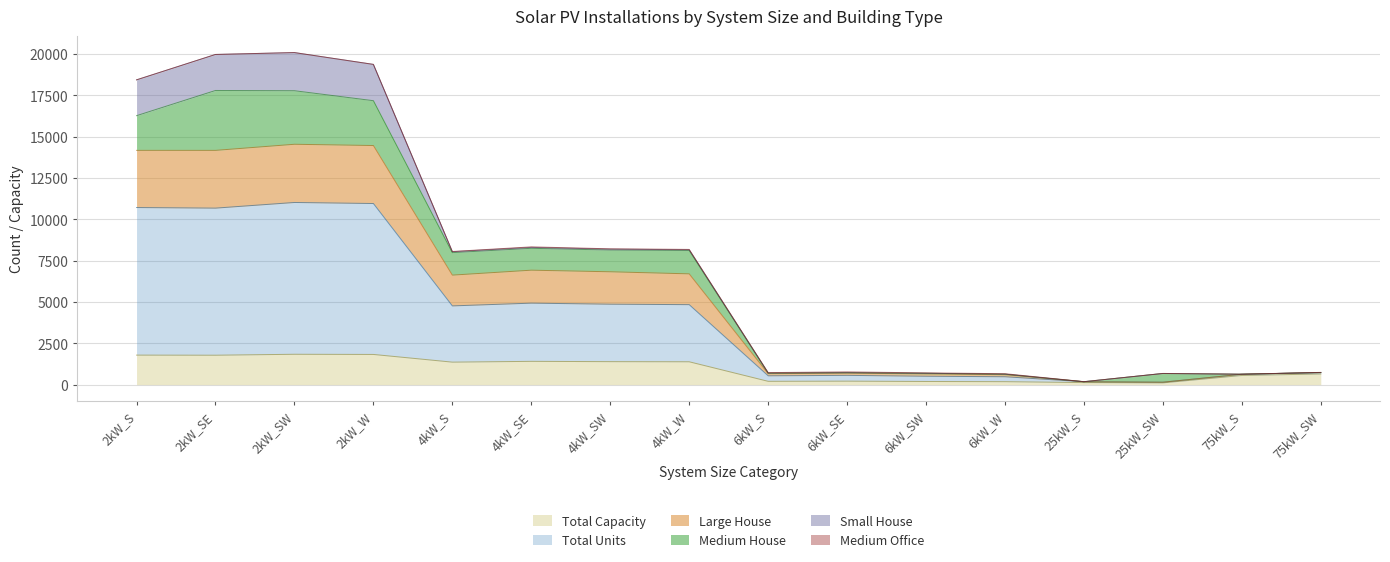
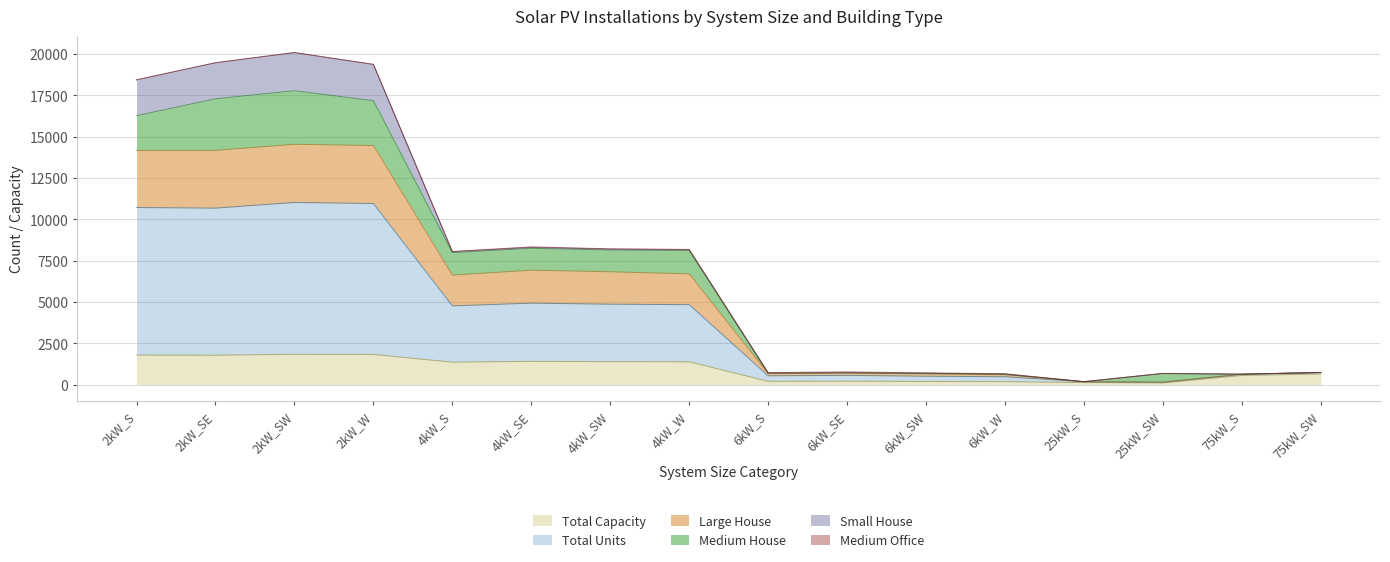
  {
    "Medium House": {
      "2kW_S": 2100,
-     "2kW_SE": 3600,
+     "2kW_SE": 3100,
      "2kW_SW": 3200,
      "2kW_W": 2700
    }
  }
